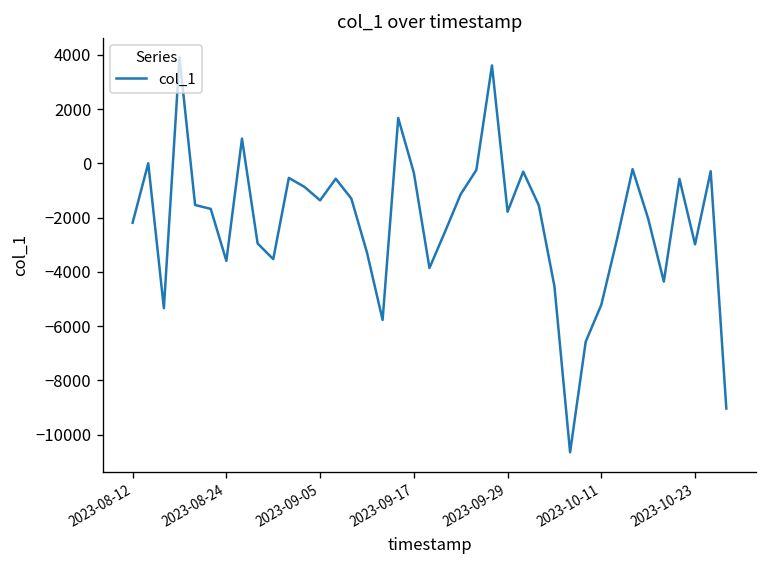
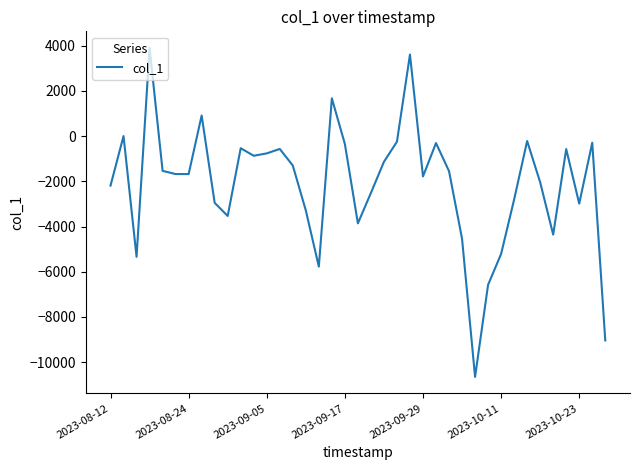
  {
    "2023-08-12": -2200,
-   "2023-08-24": -3600,
-   "2023-09-05": -1400,
+   "2023-08-24": -1700,
+   "2023-09-05": -800,
    "2023-09-17": -300,
    "2023-09-29": -1800,
    "2023-10-11": -5200,
    "2023-10-23": -3000
  }
